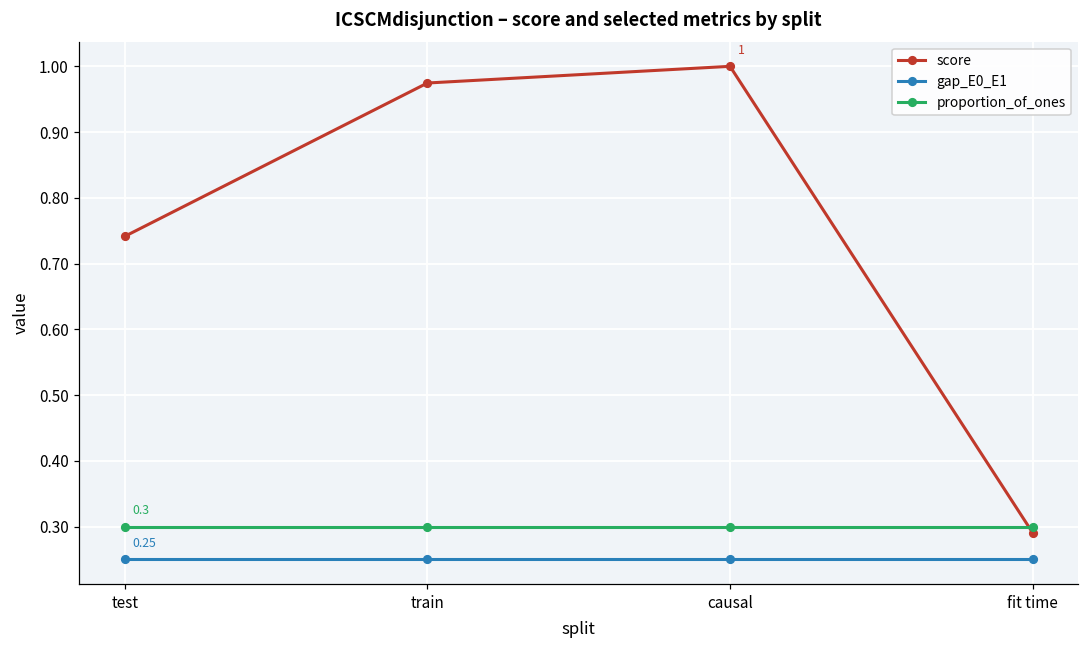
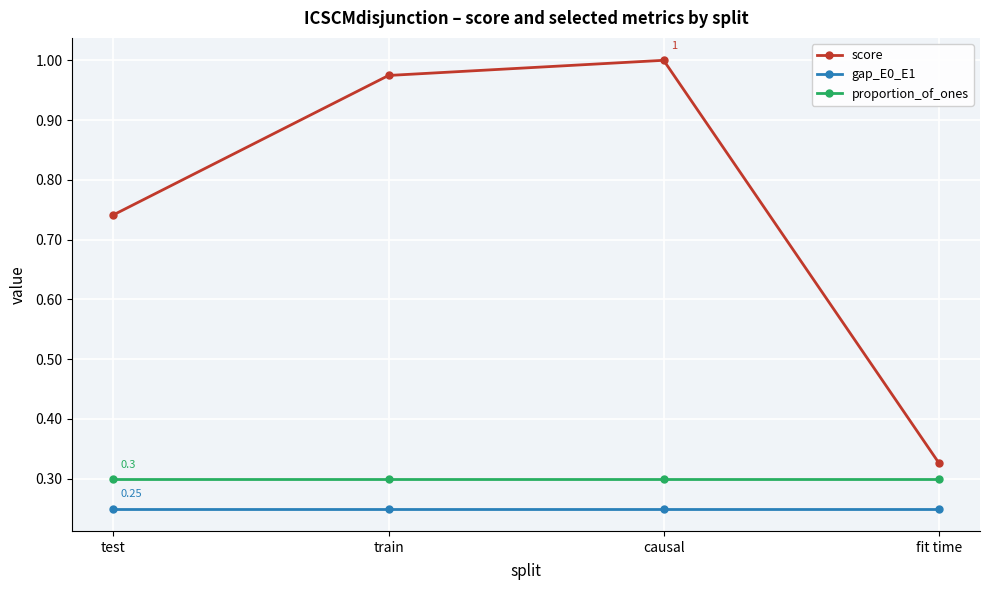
  {
    "score": {
      "test": 0.74,
      "train": 0.97,
-     "fit time": 0.29
+     "fit time": 0.33
    },
    "gap_E0_E1": {
      "test": 0.25
    },
    "proportion_of_ones": {
      "test": 0.3
    }
  }
